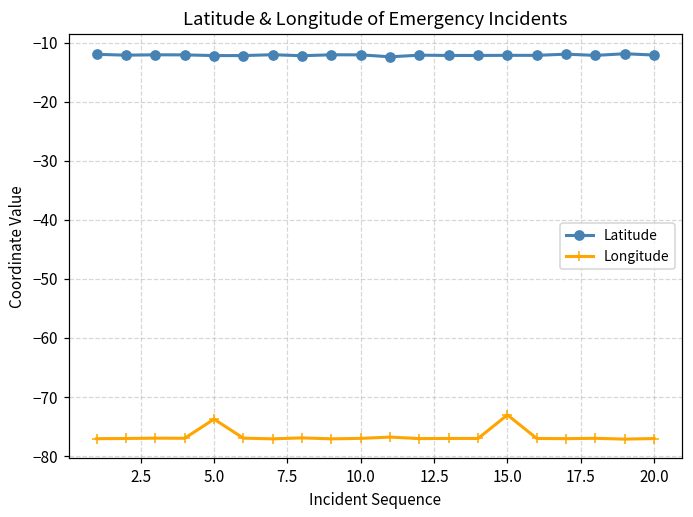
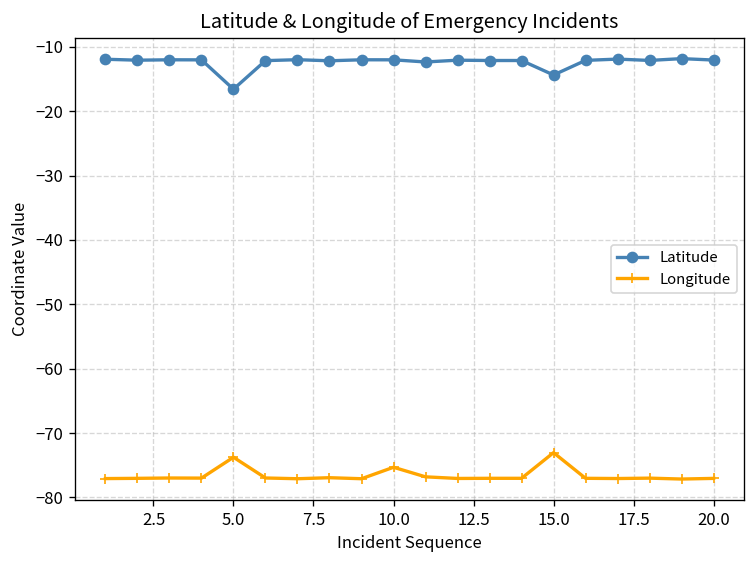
  {
    "Latitude": {
-     "5.0": -12,
+     "5.0": -17,
      "10.0": -12,
-     "15.0": -12,
+     "15.0": -14,
      "20.0": -12
    },
    "Longitude": {
      "5.0": -74,
-     "10.0": -77,
+     "10.0": -75,
      "15.0": -73,
      "20.0": -77
    }
  }
